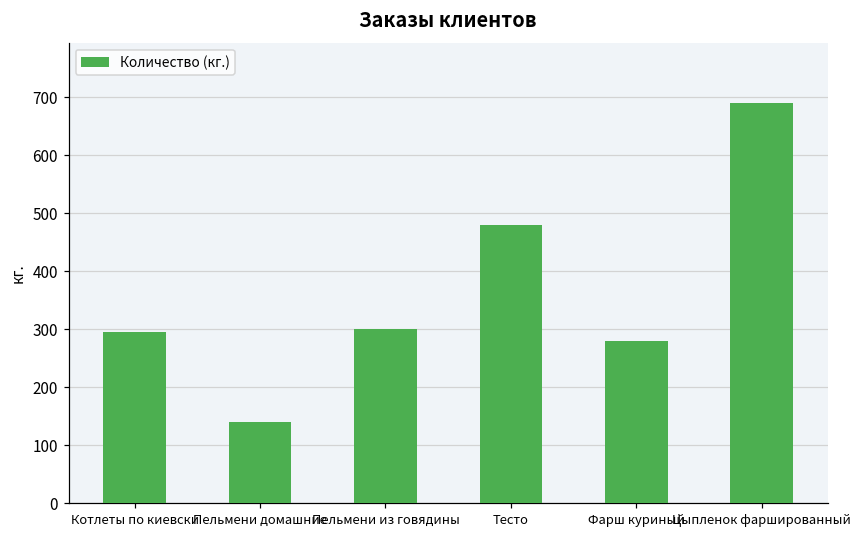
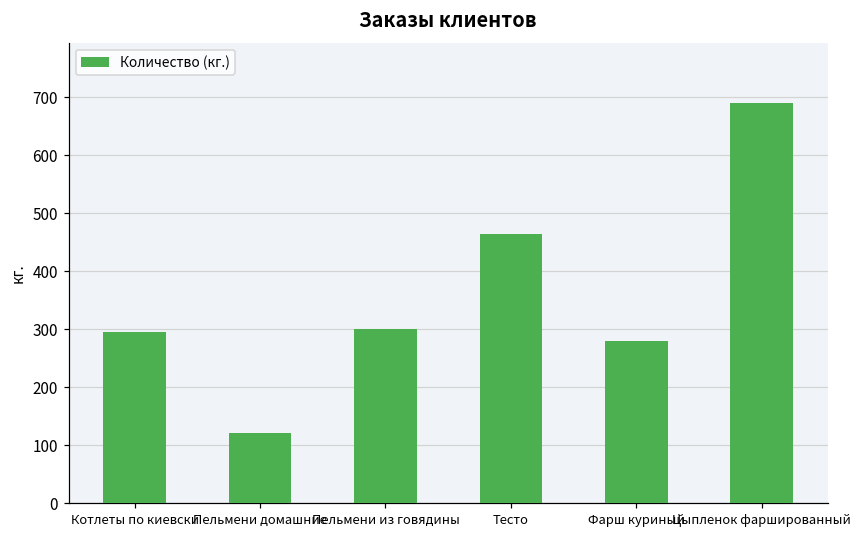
  {
    "Котлеты по киевски": 300,
-   "Пельмени домашние": 140,
+   "Пельмени домашние": 120,
    "Пельмени из говядины": 300,
-   "Тесто": 480,
+   "Тесто": 460,
    "Фарш куриный": 280,
    "Цыпленок фаршированный": 690
  }
